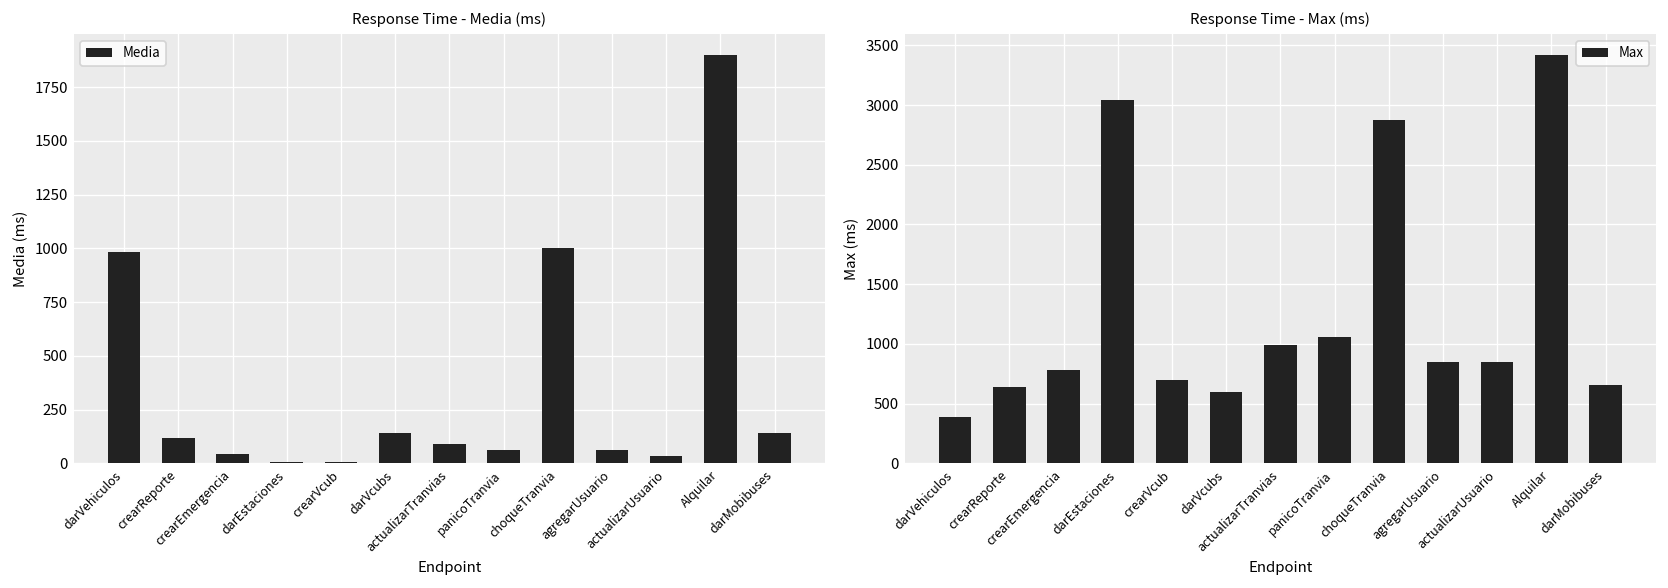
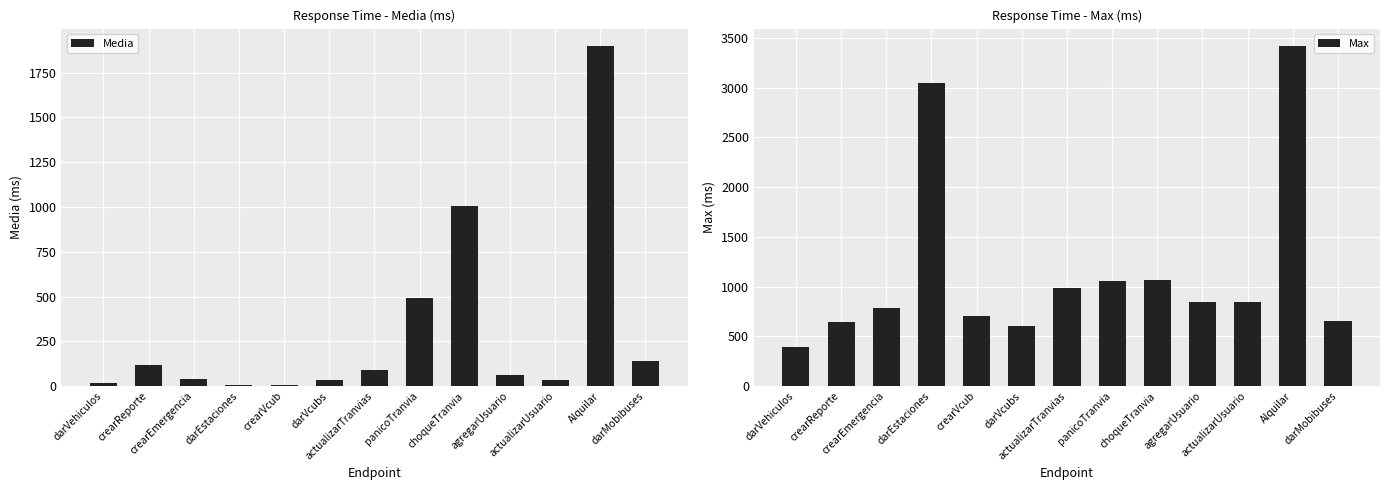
  {
    "Response Time - Media (ms)": {
-     "darVehiculos": 980,
+     "darVehiculos": 20,
      "crearReporte": 120,
      "crearEmergencia": 40,
-     "darVcubs": 140,
+     "darVcubs": 30,
      "actualizarTranvias": 90,
-     "panicoTranvia": 60,
+     "panicoTranvia": 490,
      "choqueTranvia": 1000,
      "agregarUsuario": 60,
      "actualizarUsuario": 40,
      "Alquilar": 1900,
      "darMobibuses": 140
    },
    "Response Time - Max (ms)": {
      "darVehiculos": 400,
      "crearReporte": 600,
      "crearEmergencia": 800,
      "darEstaciones": 3000,
      "crearVcub": 700,
      "darVcubs": 600,
      "actualizarTranvias": 1000,
      "panicoTranvia": 1100,
-     "choqueTranvia": 2900,
+     "choqueTranvia": 1100,
      "agregarUsuario": 800,
      "actualizarUsuario": 900,
      "Alquilar": 3400,
      "darMobibuses": 700
    }
  }
